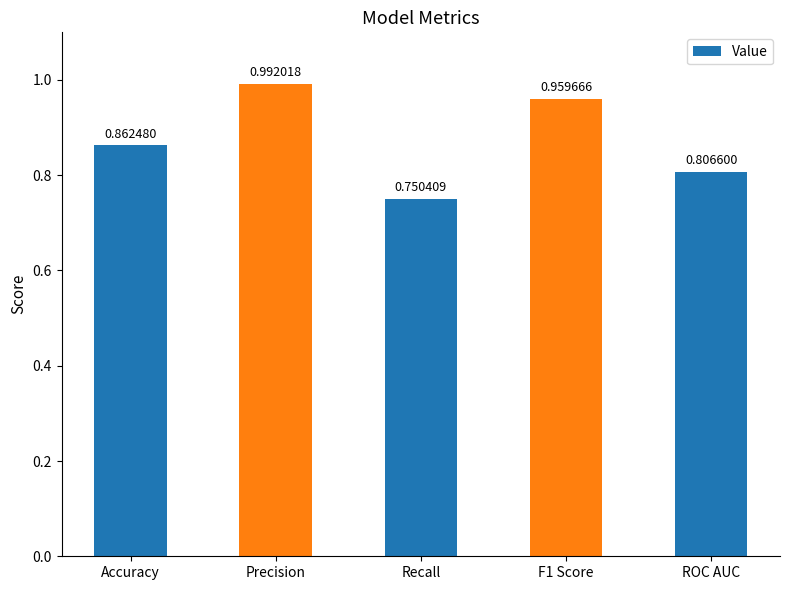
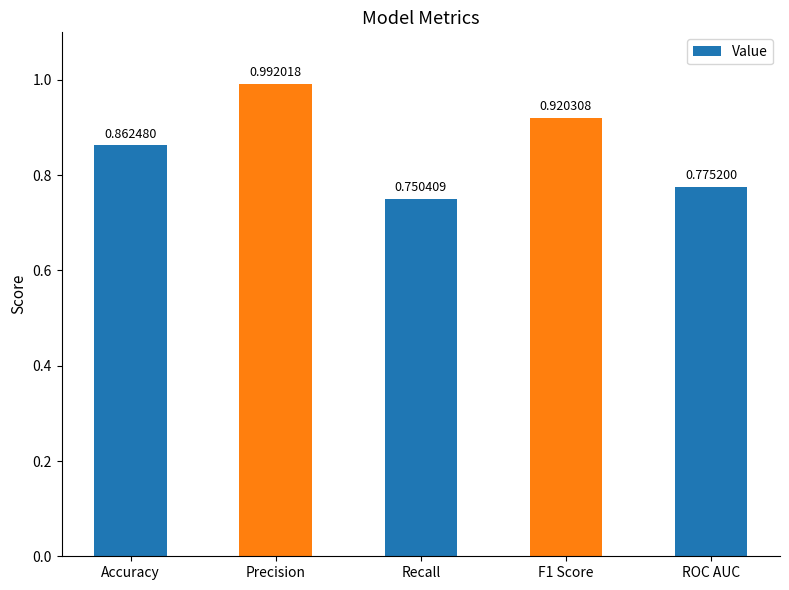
  {
    "Accuracy": 0.862480,
    "Precision": 0.992018,
    "Recall": 0.750409,
-   "F1 Score": 0.959666,
-   "ROC AUC": 0.806600
+   "F1 Score": 0.920308,
+   "ROC AUC": 0.775200
  }
